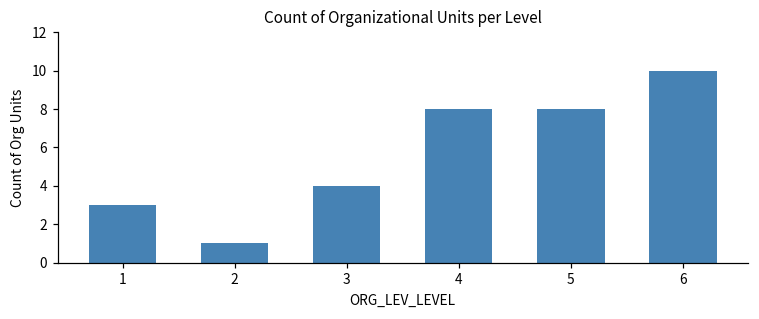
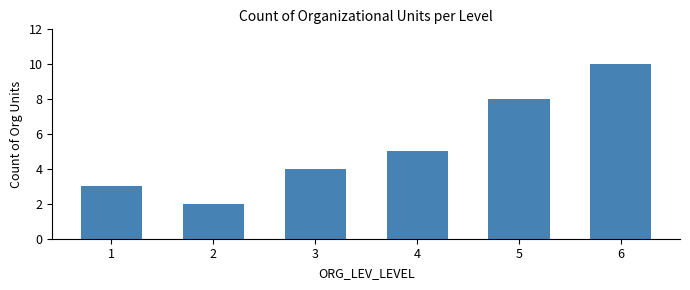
  {
    "1": 3,
-   "2": 1,
+   "2": 2,
    "3": 4,
-   "4": 8,
+   "4": 5,
    "5": 8,
    "6": 10
  }
